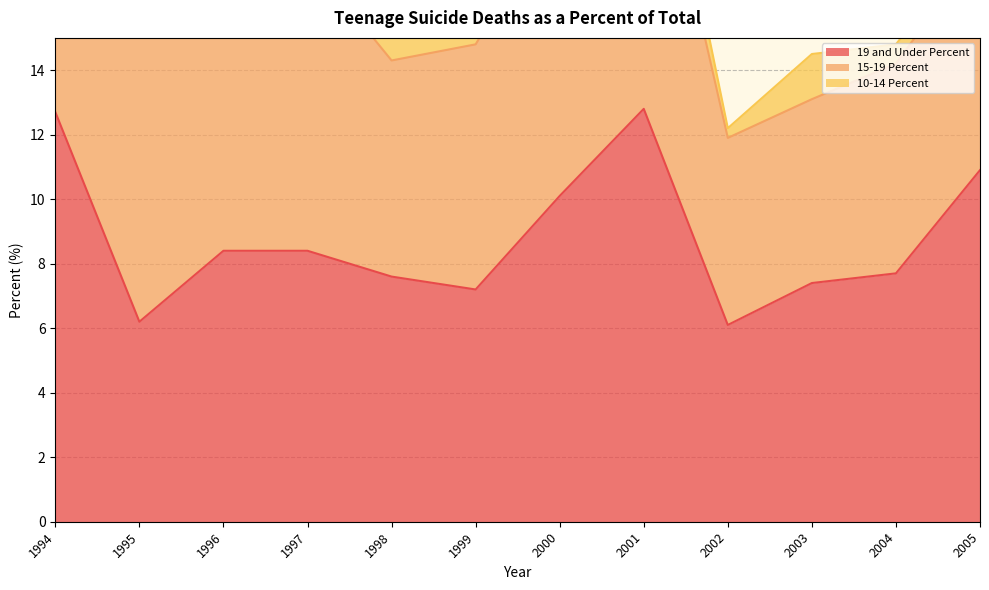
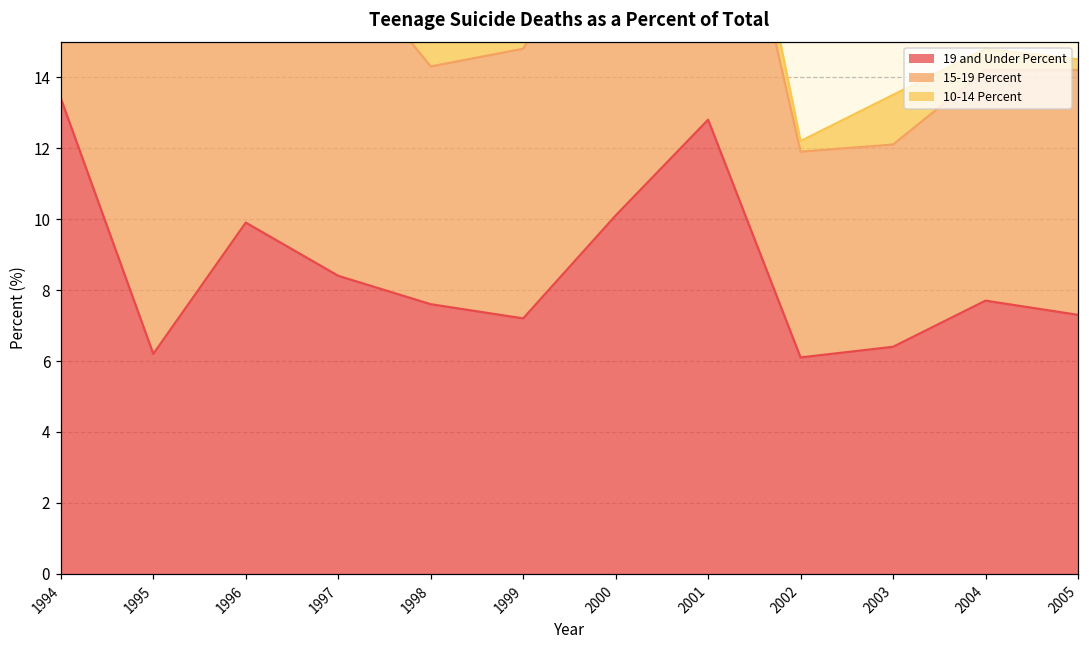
  {
    "19 and Under Percent": {
-     "1994": 12.7,
+     "1994": 13.4,
      "1995": 6.2,
-     "1996": 8.4,
+     "1996": 9.9,
      "1997": 8.4,
      "1998": 7.6,
      "1999": 7.2,
      "2000": 10.1,
      "2001": 12.8,
      "2002": 6.1,
-     "2003": 7.4,
+     "2003": 6.4,
      "2004": 7.7,
-     "2005": 10.9
+     "2005": 7.3
    }
  }
